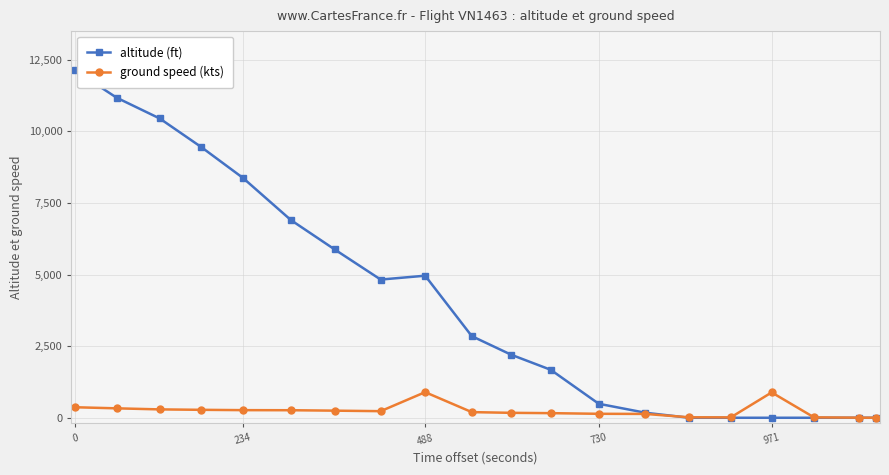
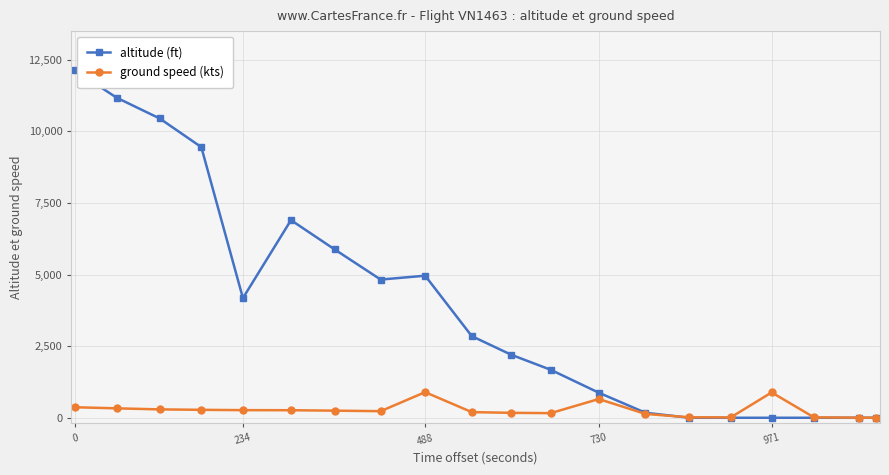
  {
    "altitude (ft)": {
      "0": "12,100",
-     "234": "8,400",
+     "234": "4,200",
      "488": "5,000",
-     "730": "500",
+     "730": "900",
      "971": "0"
    },
    "ground speed (kts)": {
      "0": "400",
      "234": "300",
      "488": "900",
-     "730": "100",
+     "730": "700",
      "971": "900"
    }
  }
